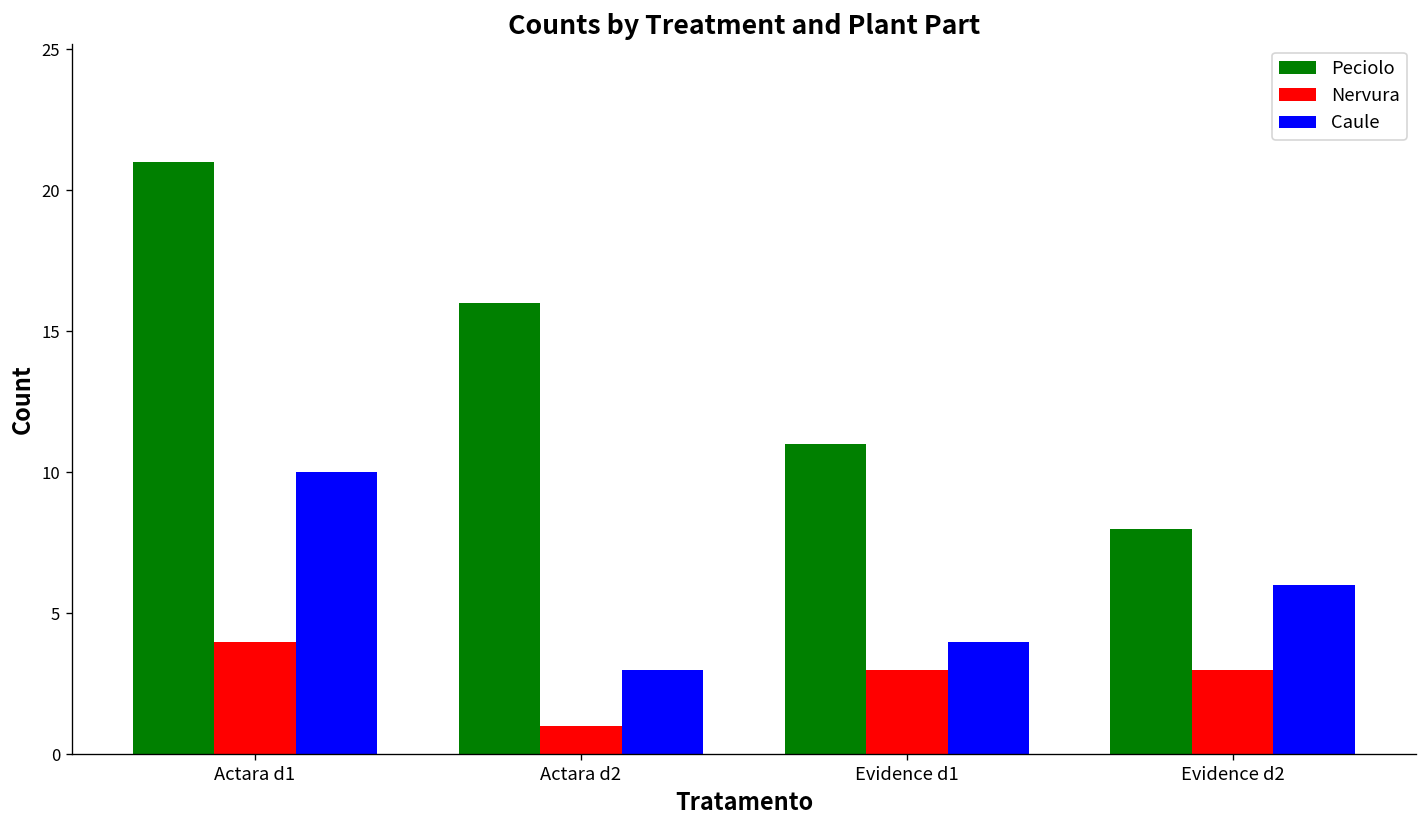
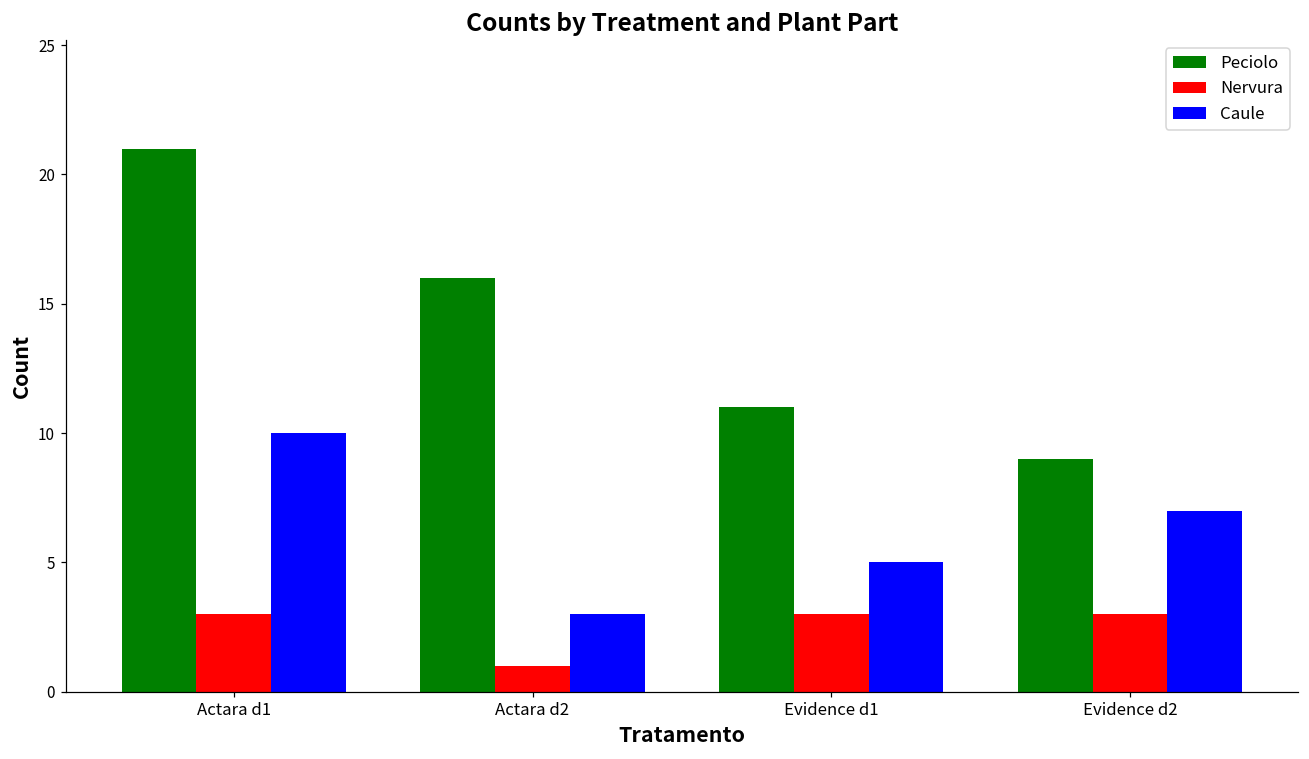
  {
    "Peciolo": {
      "Actara d1": 21,
      "Actara d2": 16,
      "Evidence d1": 11,
-     "Evidence d2": 8
+     "Evidence d2": 9
    },
    "Nervura": {
-     "Actara d1": 4,
+     "Actara d1": 3,
      "Actara d2": 1,
      "Evidence d1": 3,
      "Evidence d2": 3
    },
    "Caule": {
      "Actara d1": 10,
      "Actara d2": 3,
-     "Evidence d1": 4,
-     "Evidence d2": 6
+     "Evidence d1": 5,
+     "Evidence d2": 7
    }
  }
